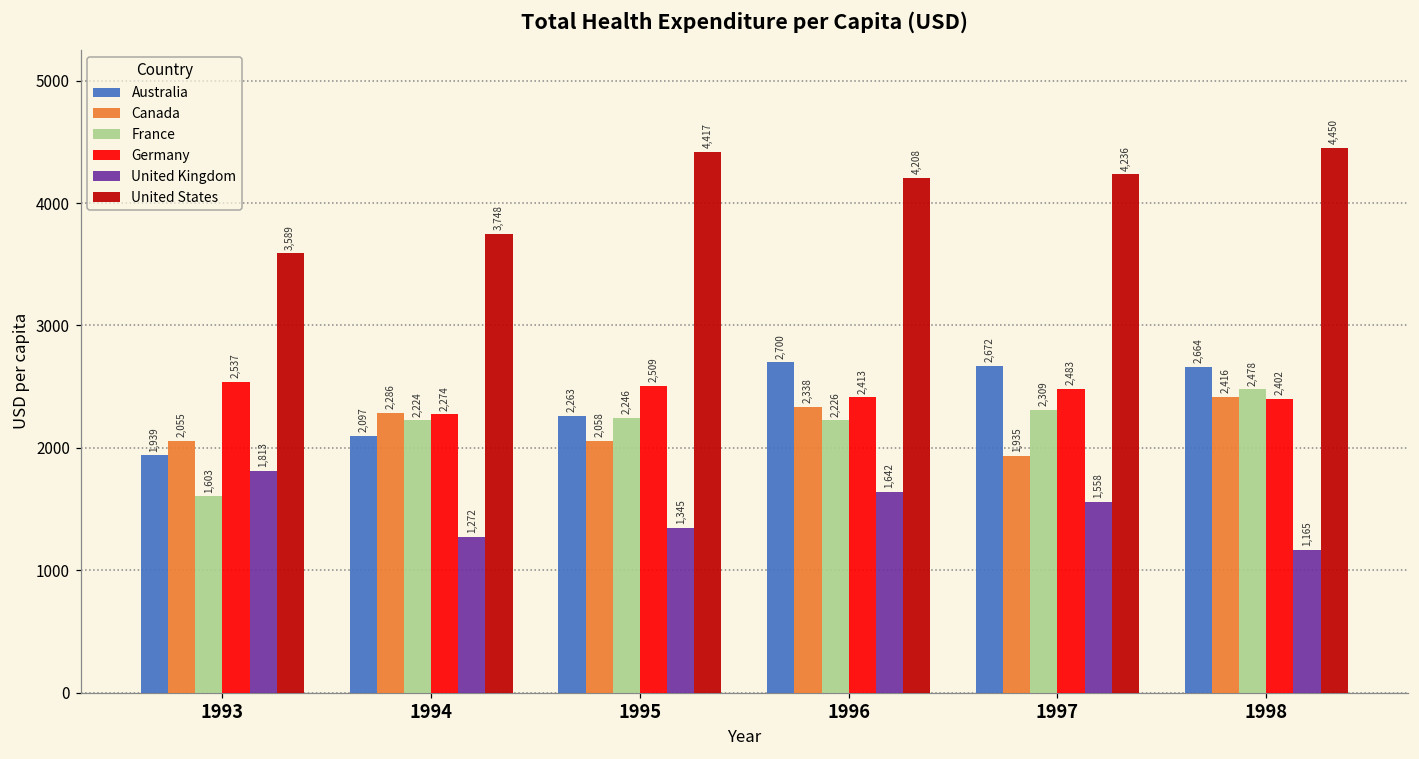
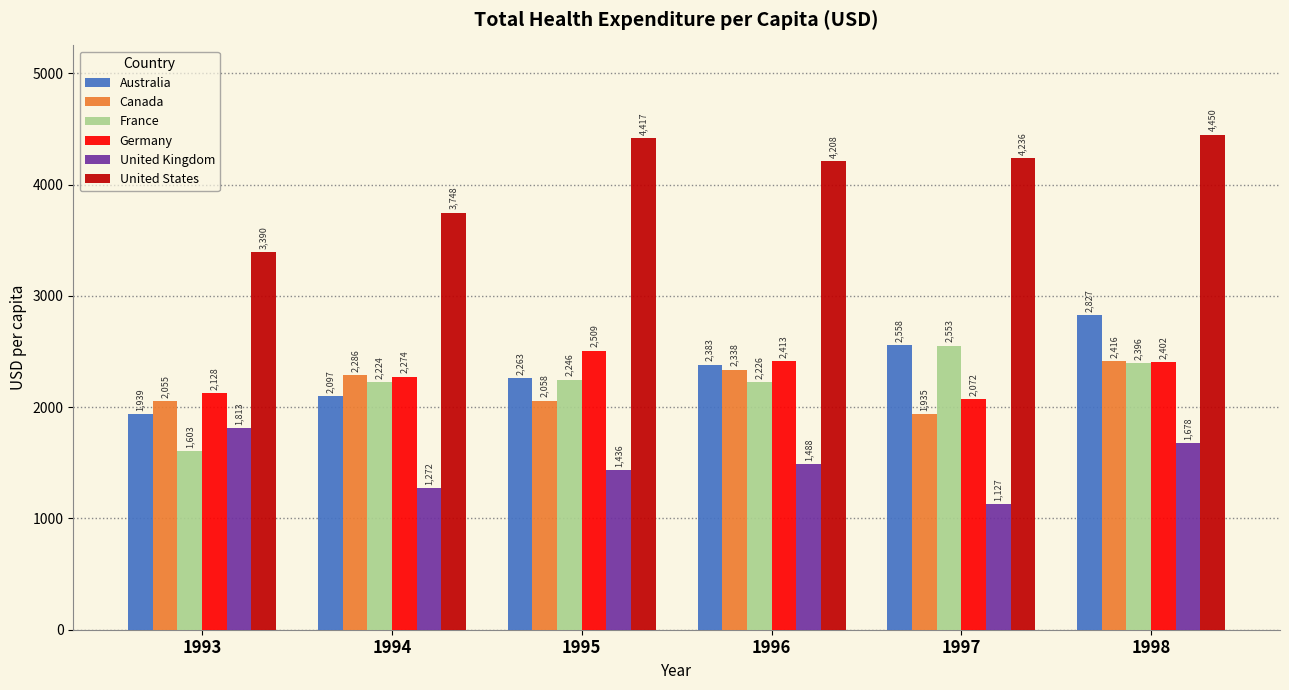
  {
    "Australia": {
      "1993": "1,939",
      "1994": "2,097",
      "1995": "2,263",
-     "1996": "2,700",
-     "1997": "2,672",
-     "1998": "2,664"
+     "1996": "2,383",
+     "1997": "2,558",
+     "1998": "2,827"
    },
    "Canada": {
      "1993": "2,055",
      "1994": "2,286",
      "1995": "2,058",
      "1996": "2,338",
      "1997": "1,935",
      "1998": "2,416"
    },
    "France": {
      "1993": "1,603",
      "1994": "2,224",
      "1995": "2,246",
      "1996": "2,226",
-     "1997": "2,309",
-     "1998": "2,478"
+     "1997": "2,553",
+     "1998": "2,396"
    },
    "Germany": {
-     "1993": "2,537",
+     "1993": "2,128",
      "1994": "2,274",
      "1995": "2,509",
      "1996": "2,413",
-     "1997": "2,483",
+     "1997": "2,072",
      "1998": "2,402"
    },
    "United Kingdom": {
      "1993": "1,813",
      "1994": "1,272",
-     "1995": "1,345",
-     "1996": "1,642",
-     "1997": "1,558",
-     "1998": "1,165"
+     "1995": "1,436",
+     "1996": "1,488",
+     "1997": "1,127",
+     "1998": "1,678"
    },
    "United States": {
-     "1993": "3,589",
+     "1993": "3,390",
      "1994": "3,748",
      "1995": "4,417",
      "1996": "4,208",
      "1997": "4,236",
      "1998": "4,450"
    }
  }
